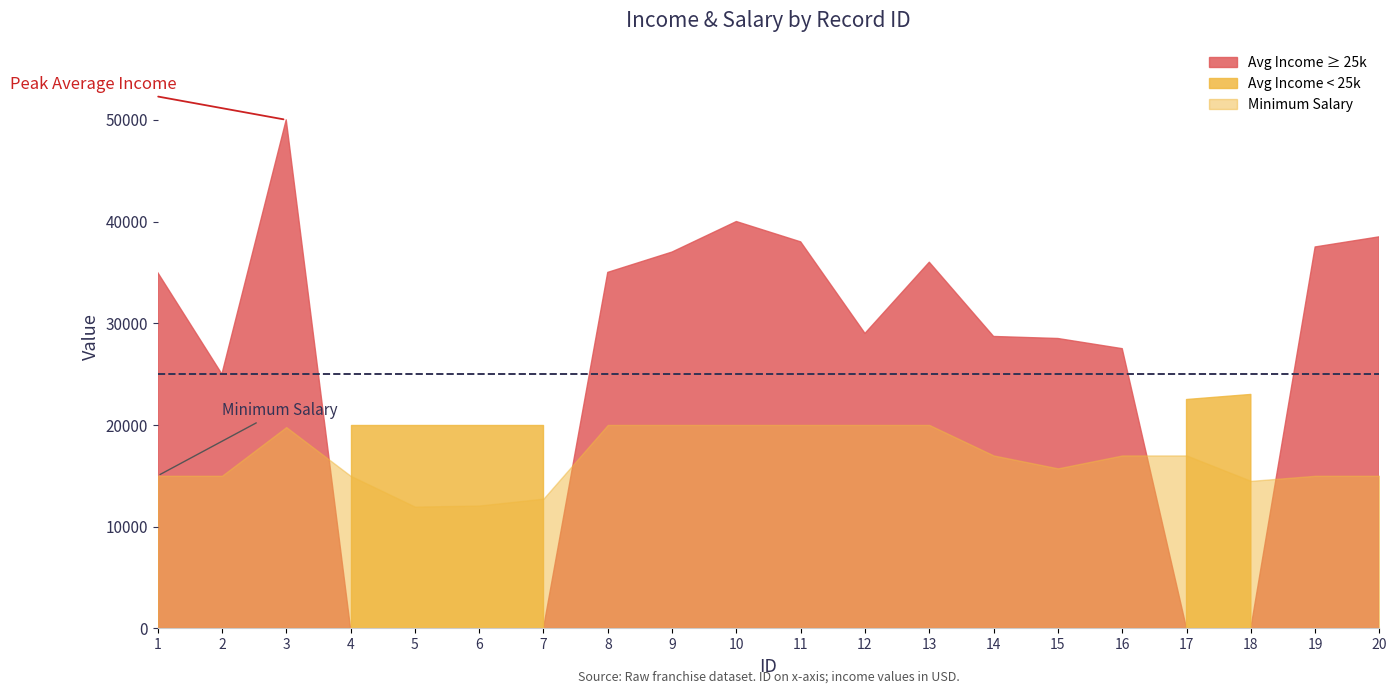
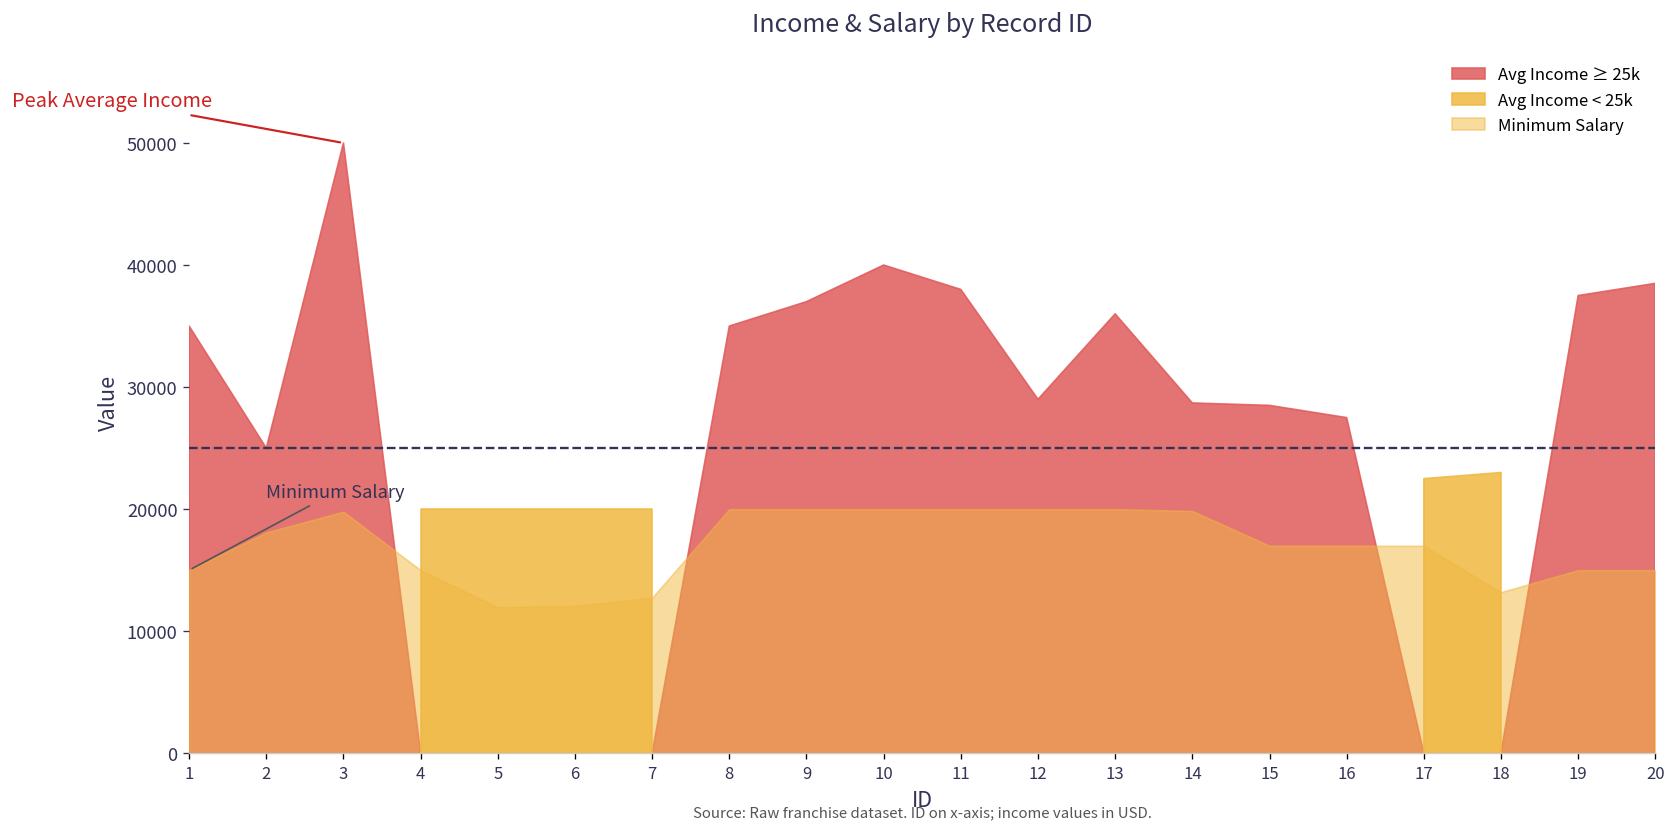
  {
    "1": 15000,
-   "2": 15000,
+   "2": 18100,
    "3": 19800,
    "4": 15000,
    "5": 12000,
    "6": 12100,
    "7": 12800,
    "8": 20000,
    "9": 20000,
    "10": 20000,
    "11": 20000,
    "12": 20000,
    "13": 20000,
-   "14": 17000,
-   "15": 15700,
+   "14": 19800,
+   "15": 17000,
    "16": 17000,
    "17": 17000,
-   "18": 14500,
+   "18": 13200,
    "19": 15000,
    "20": 15000
  }
